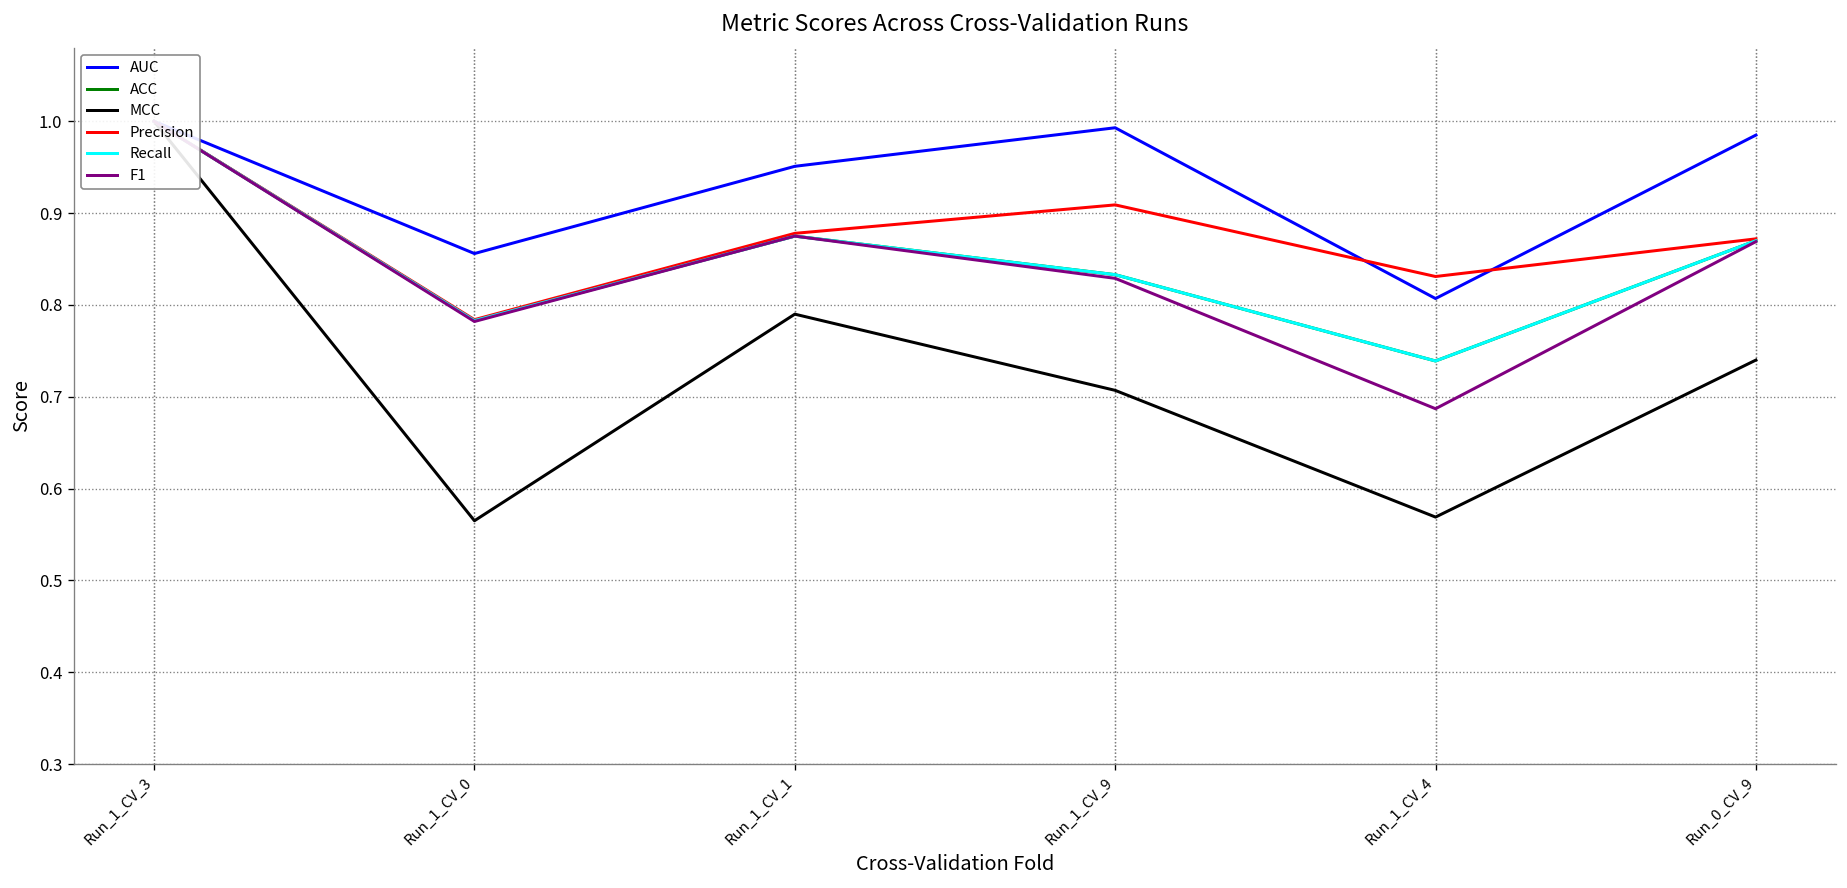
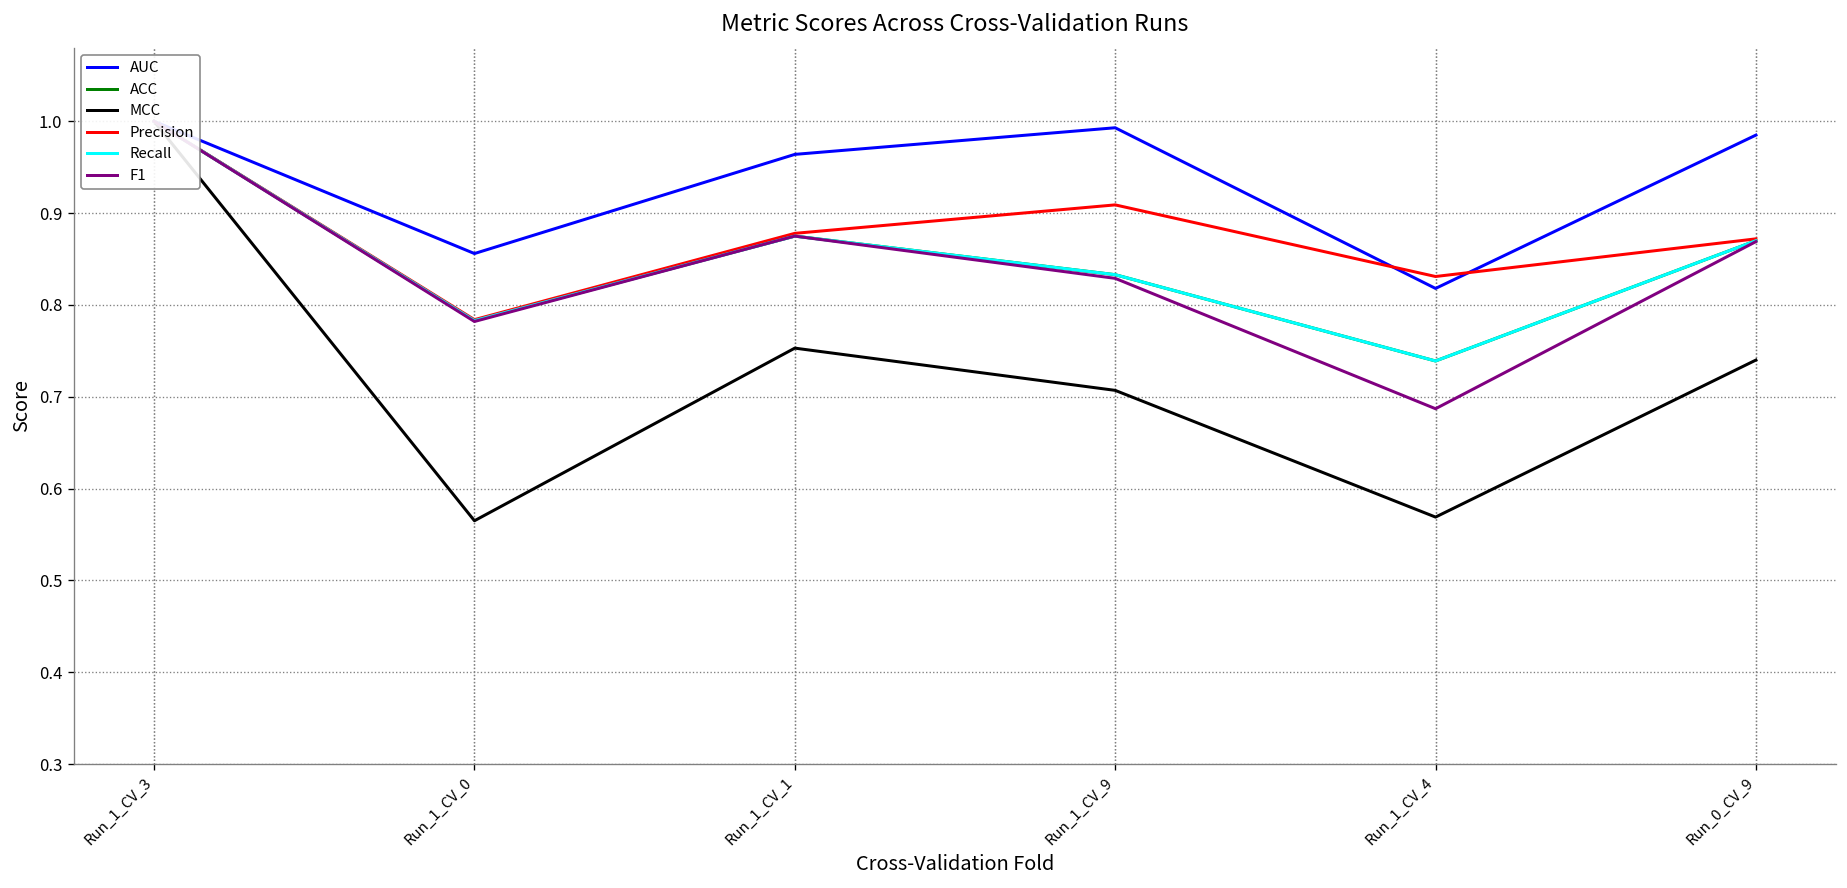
  {
    "AUC": {
      "Run_1_CV_0": 0.86,
-     "Run_1_CV_1": 0.95,
+     "Run_1_CV_1": 0.96,
      "Run_1_CV_9": 0.99,
-     "Run_1_CV_4": 0.81,
+     "Run_1_CV_4": 0.82,
      "Run_0_CV_9": 0.99
    },
    "Recall": {
      "Run_1_CV_9": 0.83,
      "Run_1_CV_4": 0.74
    },
    "MCC": {
      "Run_1_CV_0": 0.57,
-     "Run_1_CV_1": 0.79,
+     "Run_1_CV_1": 0.75,
      "Run_1_CV_9": 0.71,
      "Run_1_CV_4": 0.57,
      "Run_0_CV_9": 0.74
    },
    "Precision": {
      "Run_1_CV_9": 0.91,
      "Run_1_CV_4": 0.83
    },
    "F1": {
      "Run_1_CV_9": 0.83,
      "Run_1_CV_4": 0.69
    }
  }
